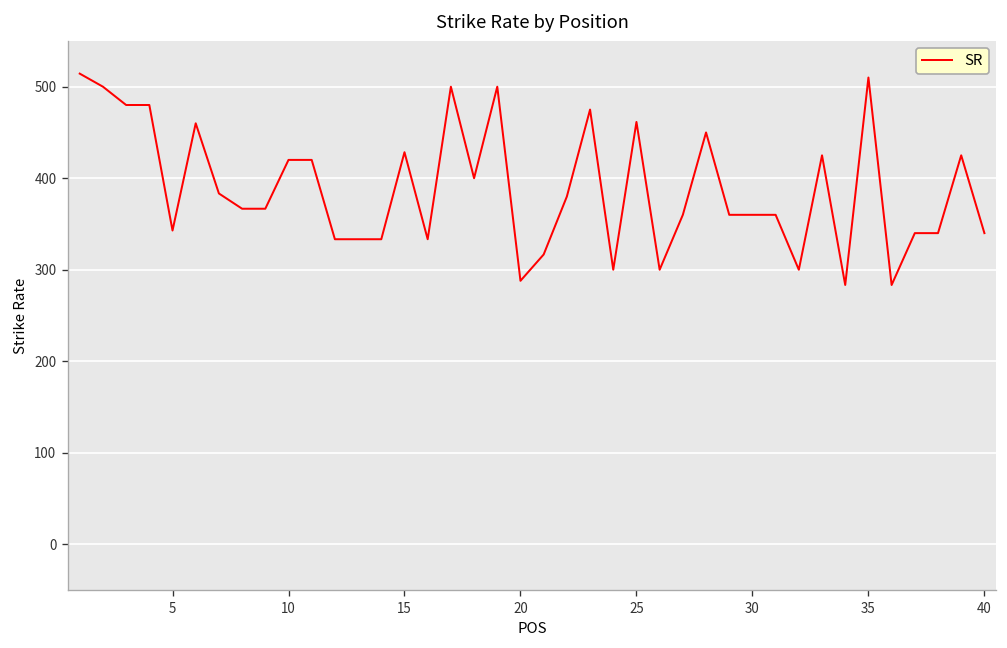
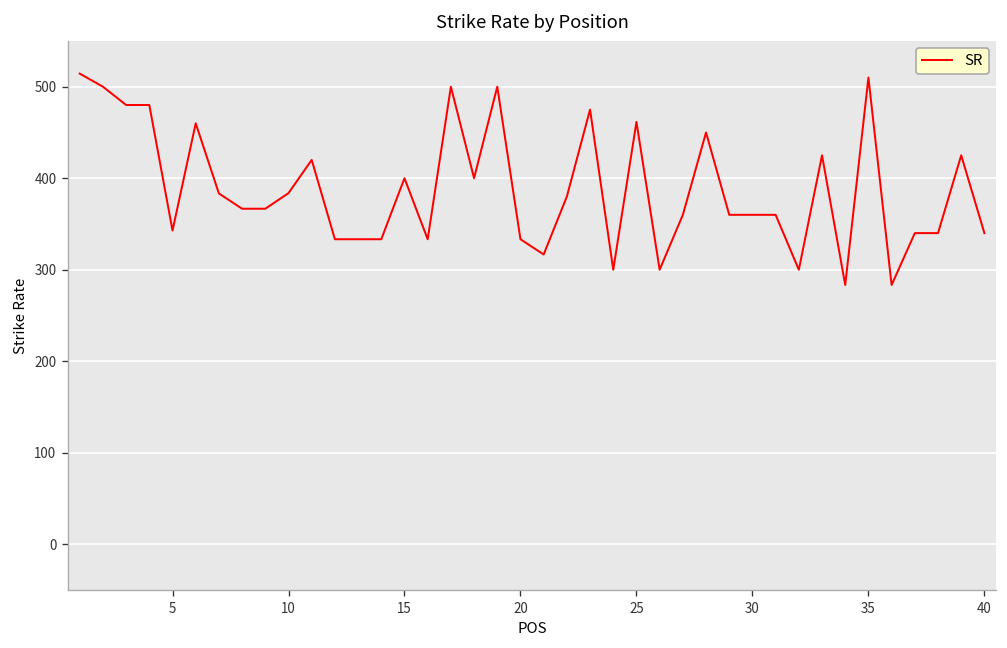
  {
    "5": 340,
-   "10": 420,
-   "15": 430,
-   "20": 290,
+   "10": 380,
+   "15": 400,
+   "20": 330,
    "25": 460,
    "30": 360,
    "35": 510,
    "40": 340
  }
